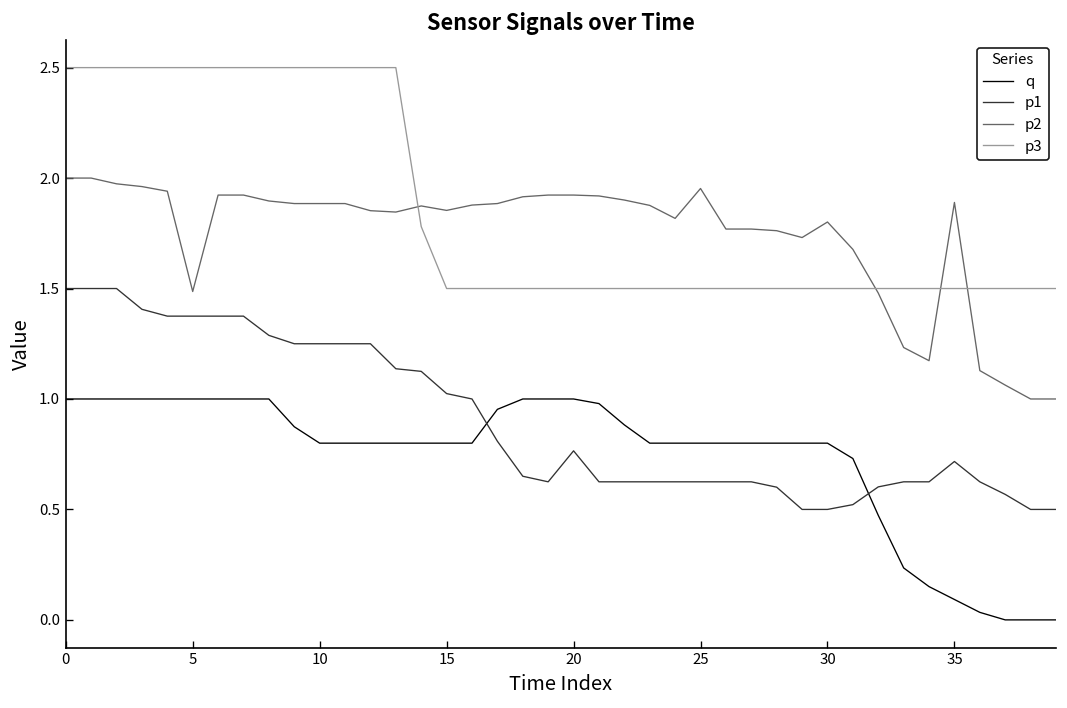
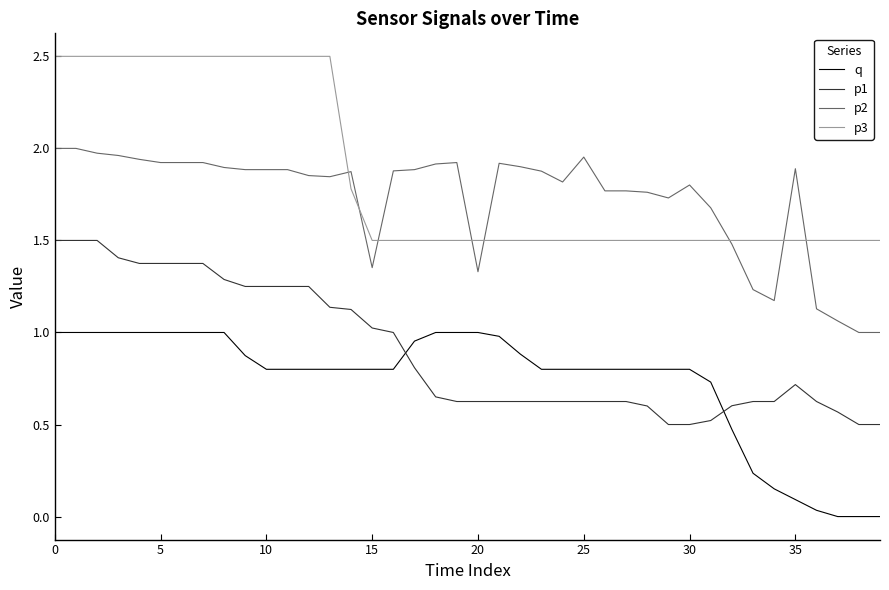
  {
    "q": {
      "0": 1.00,
      "5": 1.00,
      "10": 0.80,
      "15": 0.80,
      "20": 1.00,
      "25": 0.80,
      "30": 0.80,
      "35": 0.09
    },
    "p1": {
      "0": 1.50,
      "5": 1.38,
      "10": 1.25,
      "15": 1.02,
-     "20": 0.77,
+     "20": 0.63,
      "25": 0.63,
      "30": 0.50,
      "35": 0.72
    },
    "p2": {
      "0": 2.00,
-     "5": 1.49,
+     "5": 1.92,
      "10": 1.88,
-     "15": 1.85,
-     "20": 1.92,
+     "15": 1.35,
+     "20": 1.33,
      "25": 1.95,
      "30": 1.80,
      "35": 1.89
    },
    "p3": {
      "0": 2.50,
      "5": 2.50,
      "10": 2.50,
      "15": 1.50,
      "20": 1.50,
      "25": 1.50,
      "30": 1.50,
      "35": 1.50
    }
  }
